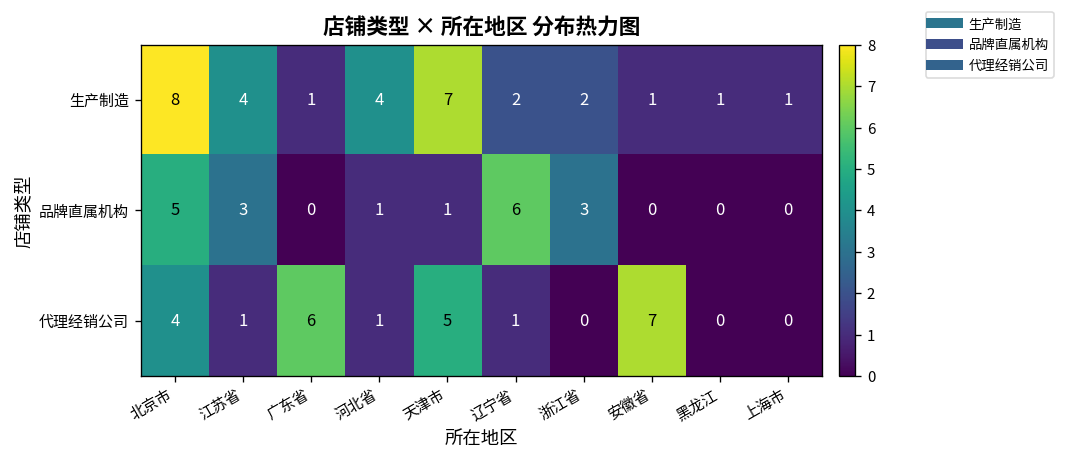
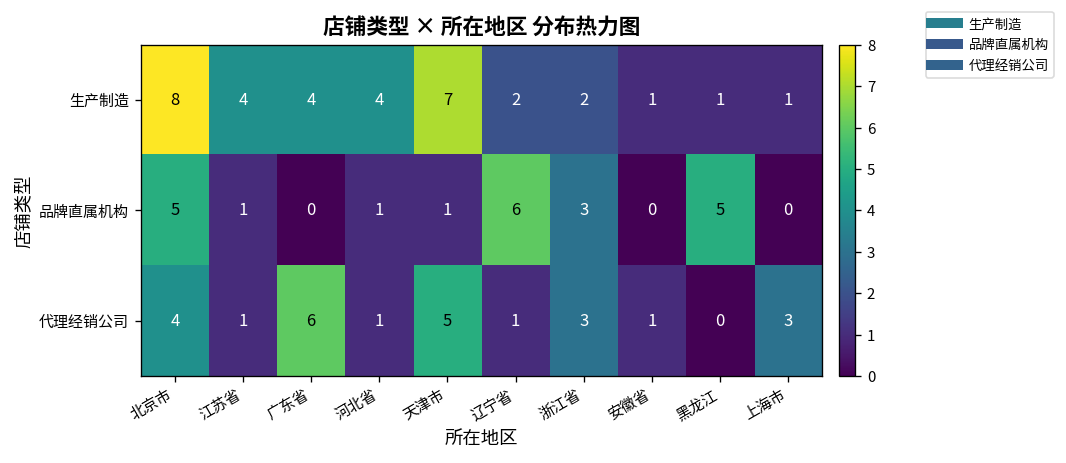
  {
    "生产制造": {
      "北京市": 8,
      "江苏省": 4,
-     "广东省": 1,
+     "广东省": 4,
      "河北省": 4,
      "天津市": 7,
      "辽宁省": 2,
      "浙江省": 2,
      "安徽省": 1,
      "黑龙江": 1,
      "上海市": 1
    },
    "品牌直属机构": {
      "北京市": 5,
-     "江苏省": 3,
+     "江苏省": 1,
      "广东省": 0,
      "河北省": 1,
      "天津市": 1,
      "辽宁省": 6,
      "浙江省": 3,
      "安徽省": 0,
-     "黑龙江": 0,
+     "黑龙江": 5,
      "上海市": 0
    },
    "代理经销公司": {
      "北京市": 4,
      "江苏省": 1,
      "广东省": 6,
      "河北省": 1,
      "天津市": 5,
      "辽宁省": 1,
-     "浙江省": 0,
-     "安徽省": 7,
+     "浙江省": 3,
+     "安徽省": 1,
      "黑龙江": 0,
-     "上海市": 0
+     "上海市": 3
    }
  }
